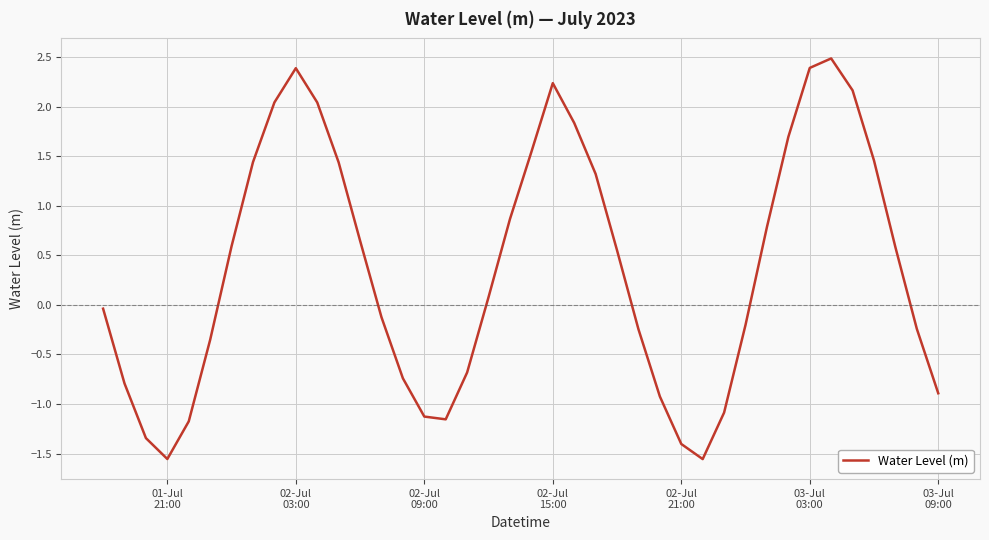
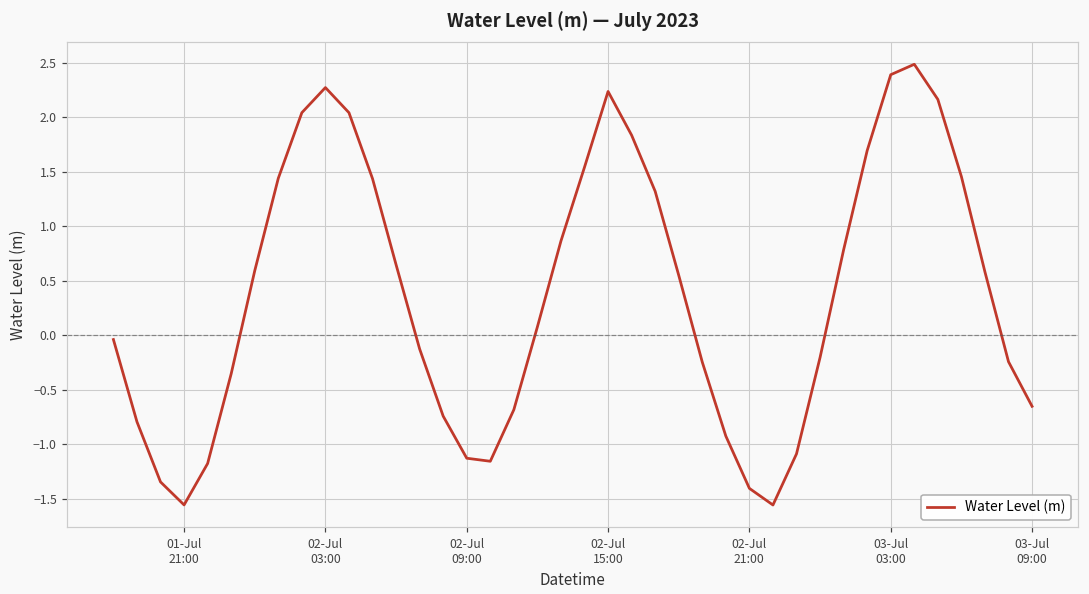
  {
    "01-Jul 21:00": -1.6,
-   "02-Jul 03:00": 2.4,
+   "02-Jul 03:00": 2.3,
    "02-Jul 09:00": -1.1,
    "02-Jul 15:00": 2.2,
    "02-Jul 21:00": -1.4,
    "03-Jul 03:00": 2.4,
-   "03-Jul 09:00": -0.9
+   "03-Jul 09:00": -0.7
  }
